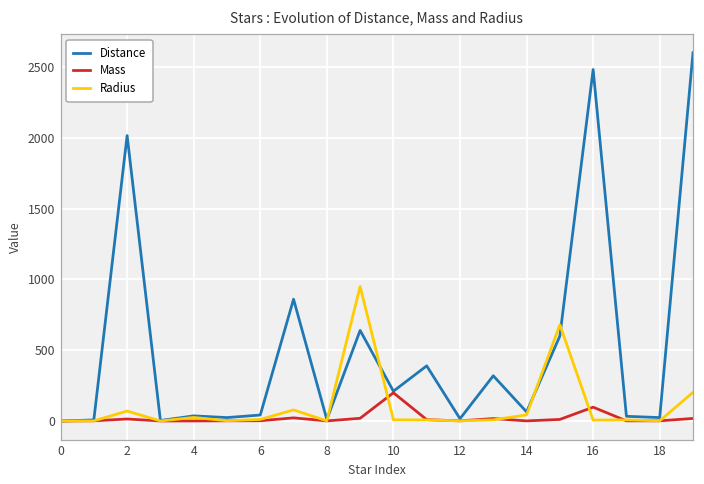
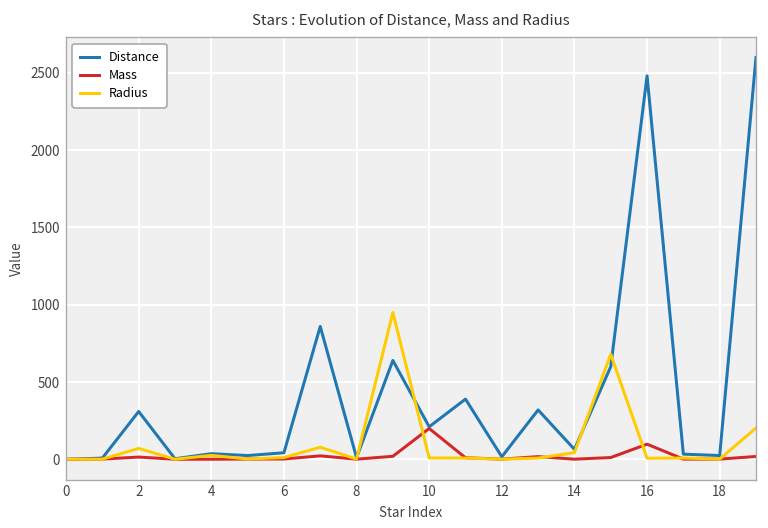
  {
    "Distance": {
-     "2": 2020,
+     "2": 310,
      "6": 40,
      "14": 70,
      "16": 2480,
      "18": 30
    },
    "Mass": {
      "2": 20,
      "4": 0,
      "14": 0,
      "16": 100
    },
    "Radius": {
      "2": 70,
      "10": 10,
      "14": 40,
      "16": 10
    }
  }
